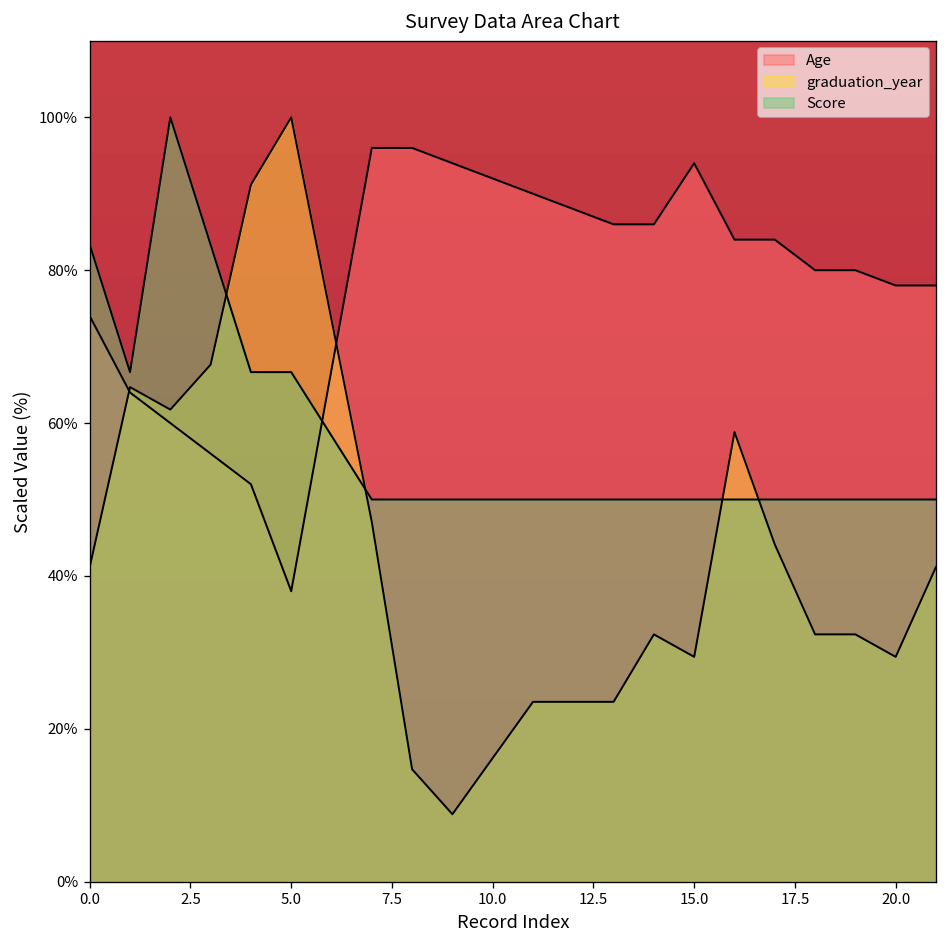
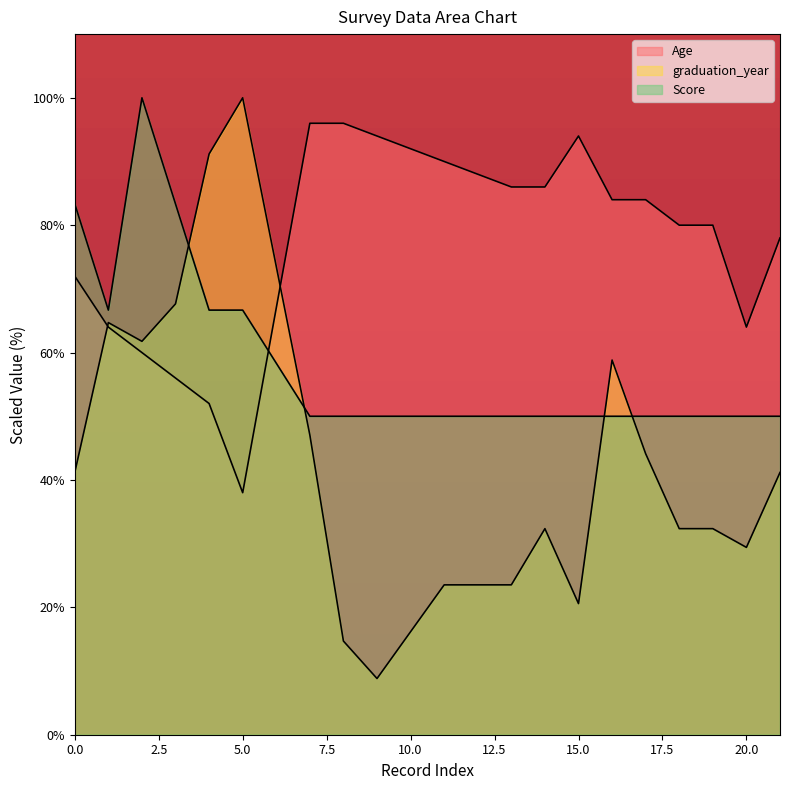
  {
    "Age": {
-     "0.0": "74%",
+     "0.0": "72%",
      "5.0": "38%",
      "15.0": "94%",
-     "20.0": "78%"
+     "20.0": "64%"
    },
    "graduation_year": {
      "0.0": "41%",
      "5.0": "100%",
-     "15.0": "29%",
+     "15.0": "21%",
      "20.0": "29%"
    },
    "Score": {
      "0.0": "83%",
      "5.0": "67%",
      "15.0": "50%",
      "20.0": "50%"
    }
  }
